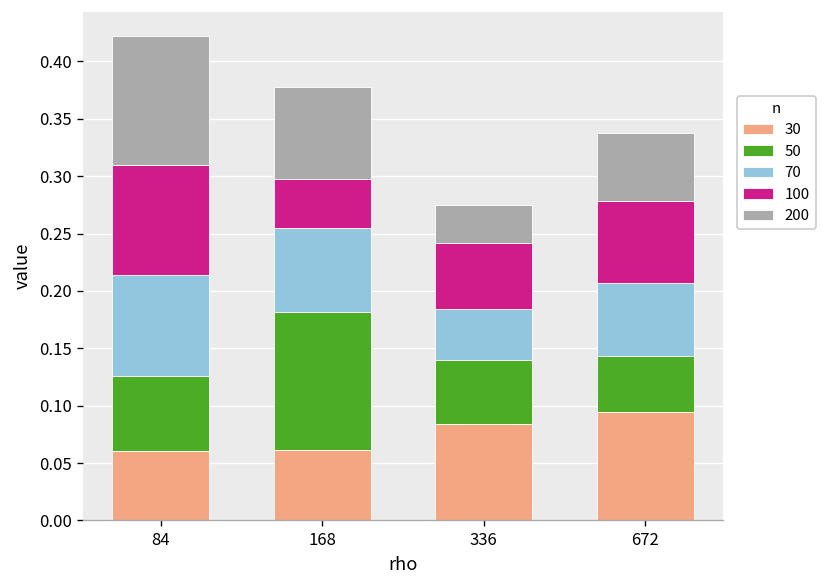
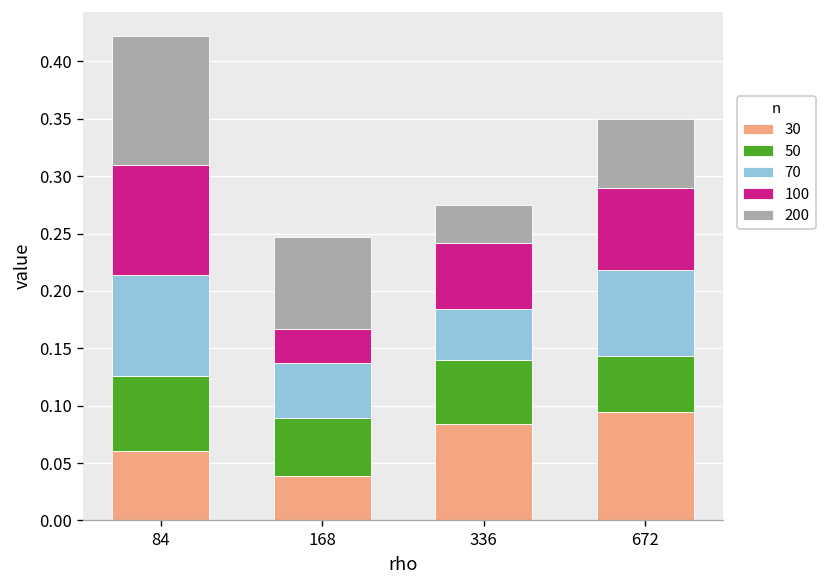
  {
    "30": {
      "84": 0.06,
-     "168": 0.06,
+     "168": 0.04,
      "336": 0.08,
      "672": 0.09
    },
    "50": {
      "84": 0.07,
-     "168": 0.12,
+     "168": 0.05,
      "336": 0.06,
      "672": 0.05
    },
    "70": {
      "84": 0.09,
-     "168": 0.07,
+     "168": 0.05,
      "336": 0.04,
-     "672": 0.06
+     "672": 0.08
    },
    "100": {
      "84": 0.10,
-     "168": 0.04,
+     "168": 0.03,
      "336": 0.06,
      "672": 0.07
    },
    "200": {
      "84": 0.11,
      "168": 0.08,
      "336": 0.03,
      "672": 0.06
    }
  }
